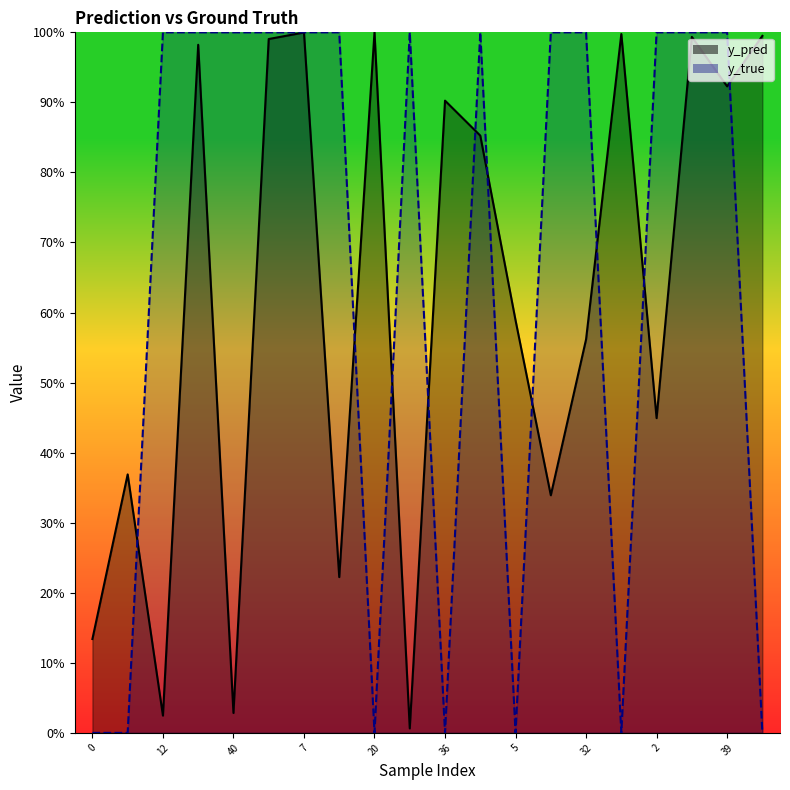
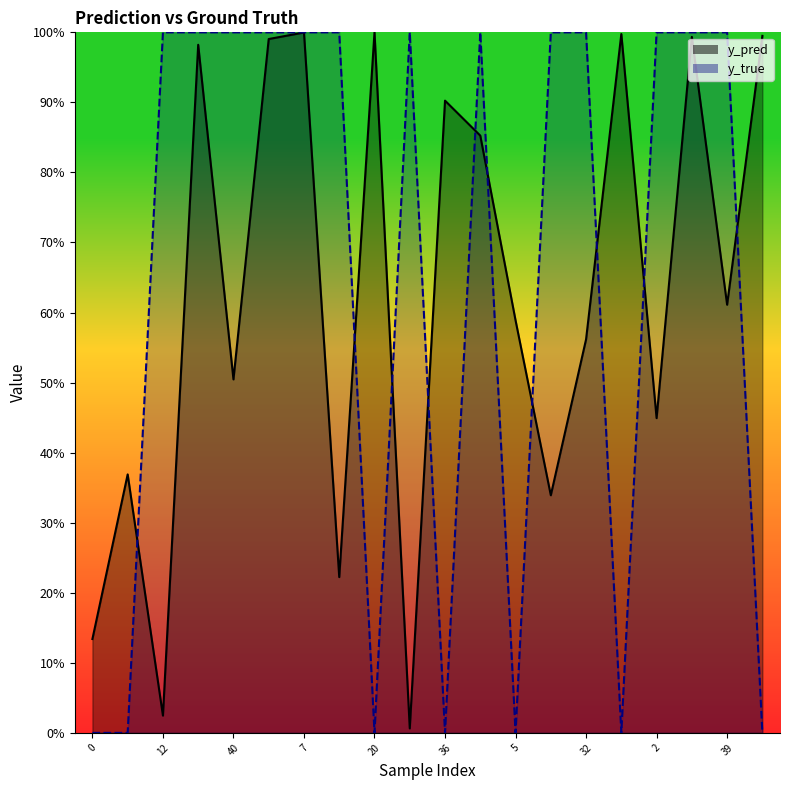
  {
    "y_pred": {
      "0": "13%",
      "12": "2%",
-     "40": "3%",
+     "40": "50%",
      "20": "100%",
      "36": "90%",
      "32": "56%",
      "2": "45%",
-     "39": "92%"
+     "39": "61%"
    },
    "y_true": {
      "0": "0%",
      "12": "100%",
      "40": "100%",
      "20": "0%",
      "36": "0%",
      "32": "100%",
      "2": "100%",
      "39": "100%"
    }
  }
